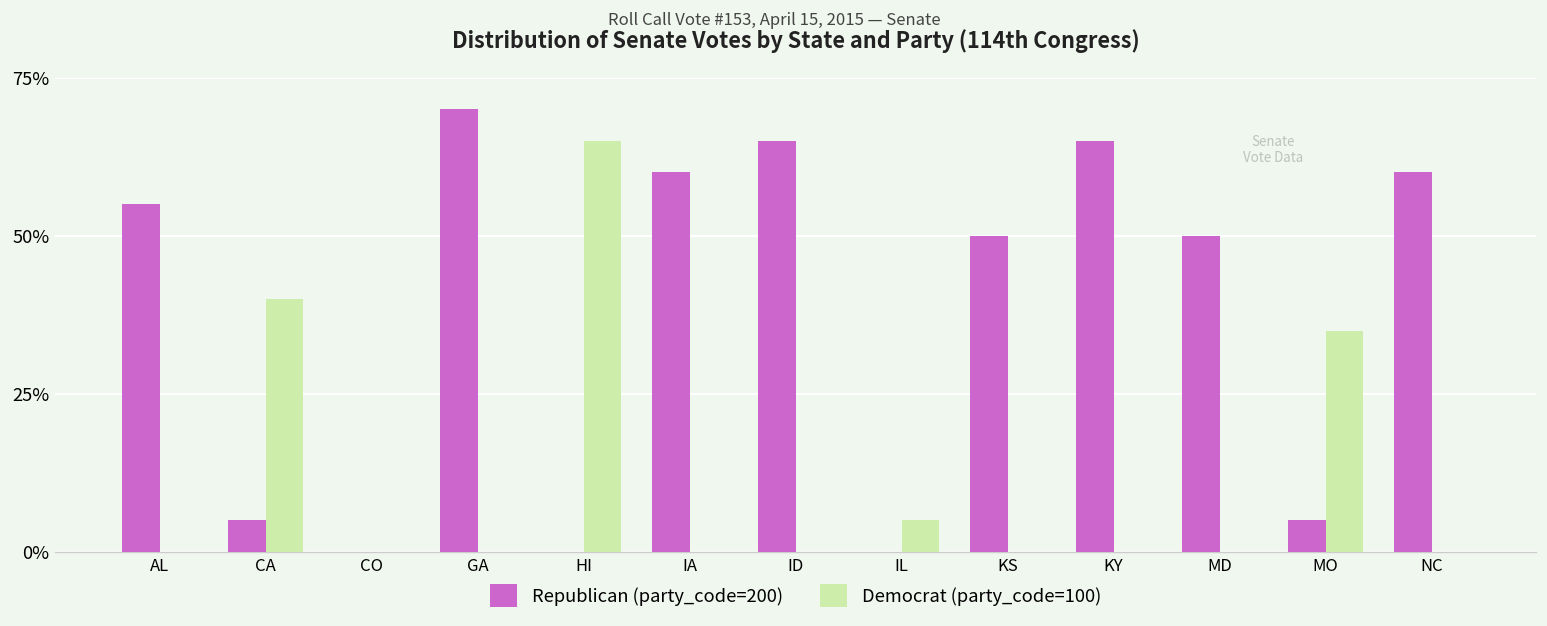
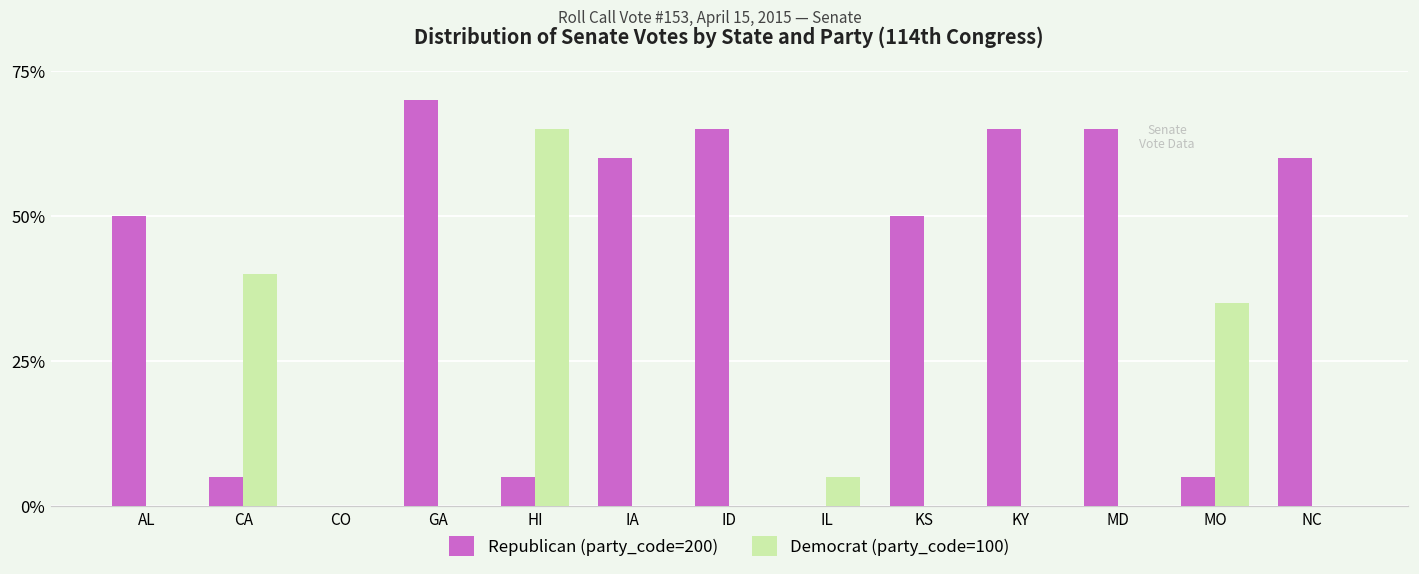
  {
    "Republican (party_code=200)": {
-     "AL": "55%",
+     "AL": "50%",
      "CA": "5%",
      "CO": "0%",
      "GA": "70%",
-     "HI": "0%",
+     "HI": "5%",
      "IA": "60%",
      "ID": "65%",
      "IL": "0%",
      "KS": "50%",
      "KY": "65%",
-     "MD": "50%",
+     "MD": "65%",
      "MO": "5%",
      "NC": "60%"
    },
    "Democrat (party_code=100)": {
      "AL": "0%",
      "CA": "40%",
      "CO": "0%",
      "GA": "0%",
      "HI": "65%",
      "IA": "0%",
      "ID": "0%",
      "IL": "5%",
      "KS": "0%",
      "KY": "0%",
      "MD": "0%",
      "MO": "35%",
      "NC": "0%"
    }
  }
